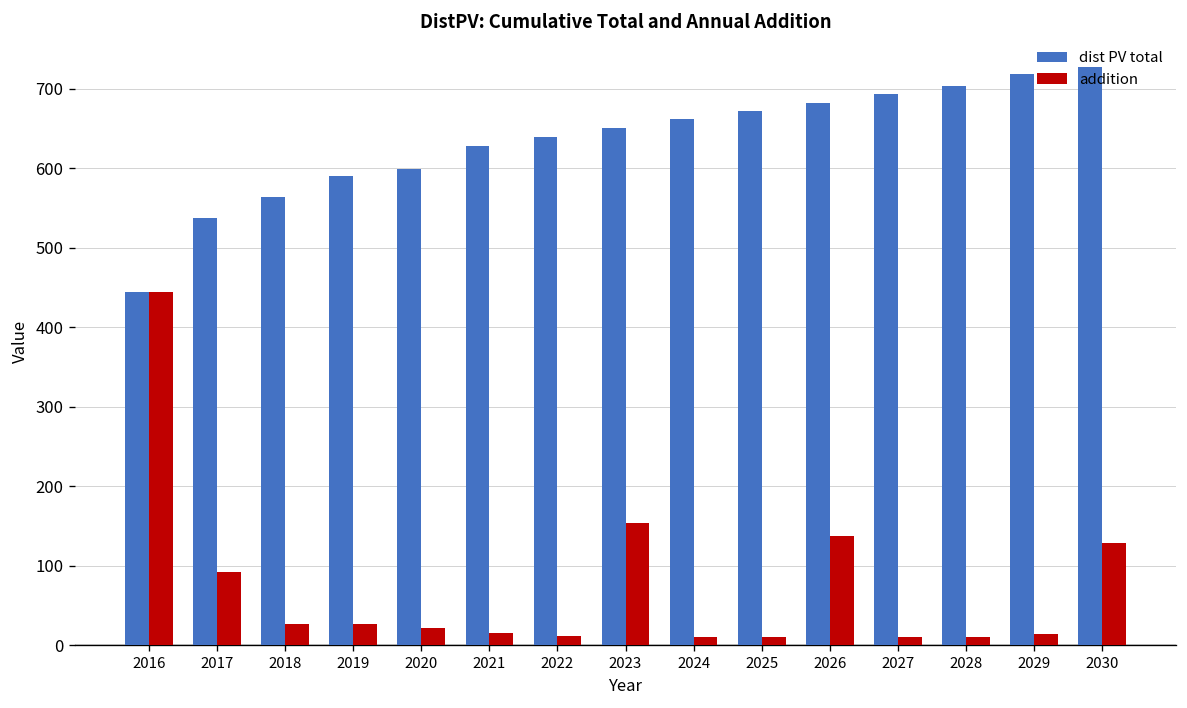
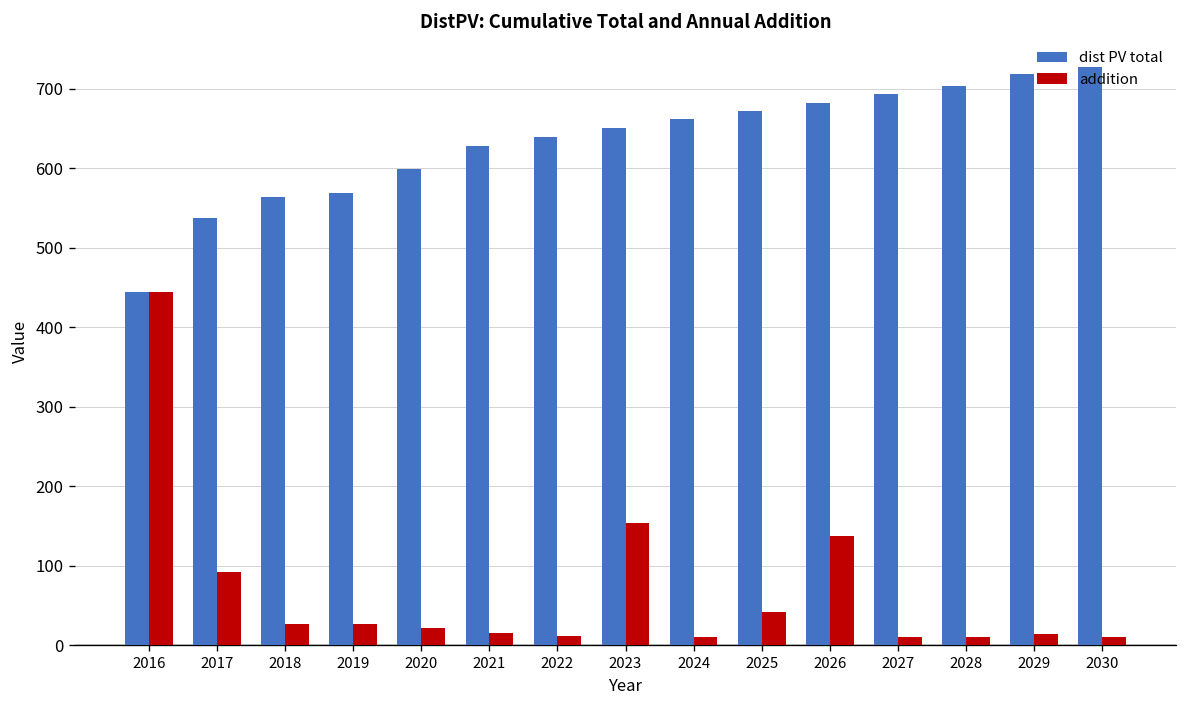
  {
    "dist PV total": {
      "2016": 440,
      "2017": 540,
      "2018": 560,
-     "2019": 590,
+     "2019": 570,
      "2020": 600,
      "2021": 630,
      "2022": 640,
      "2023": 650,
      "2024": 660,
      "2025": 670,
      "2026": 680,
      "2027": 690,
      "2028": 700,
      "2029": 720,
      "2030": 730
    },
    "addition": {
      "2016": 440,
      "2017": 90,
      "2018": 30,
      "2019": 30,
      "2020": 20,
      "2021": 20,
      "2022": 10,
      "2023": 150,
      "2024": 10,
-     "2025": 10,
+     "2025": 40,
      "2026": 140,
      "2027": 10,
      "2028": 10,
      "2029": 10,
-     "2030": 130
+     "2030": 10
    }
  }
